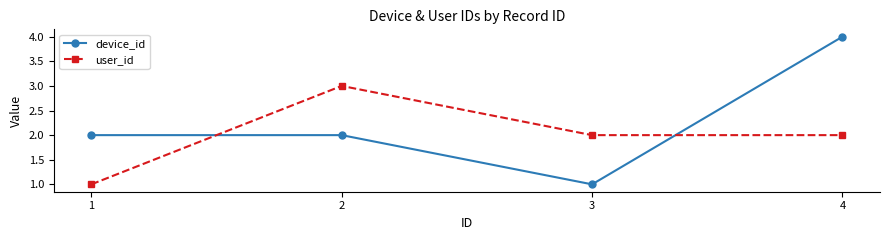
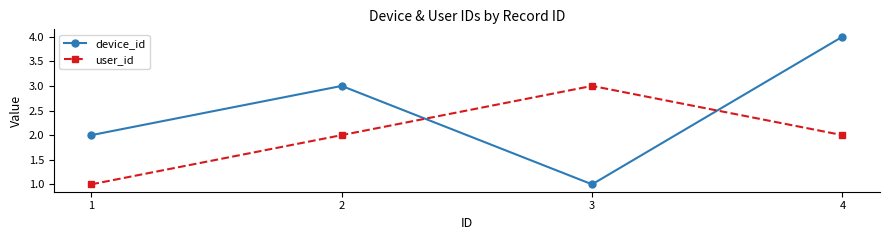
  {
    "device_id": {
      "1": 2,
-     "2": 2,
+     "2": 3,
      "3": 1,
      "4": 4
    },
    "user_id": {
      "1": 1,
-     "2": 3,
-     "3": 2,
+     "2": 2,
+     "3": 3,
      "4": 2
    }
  }
